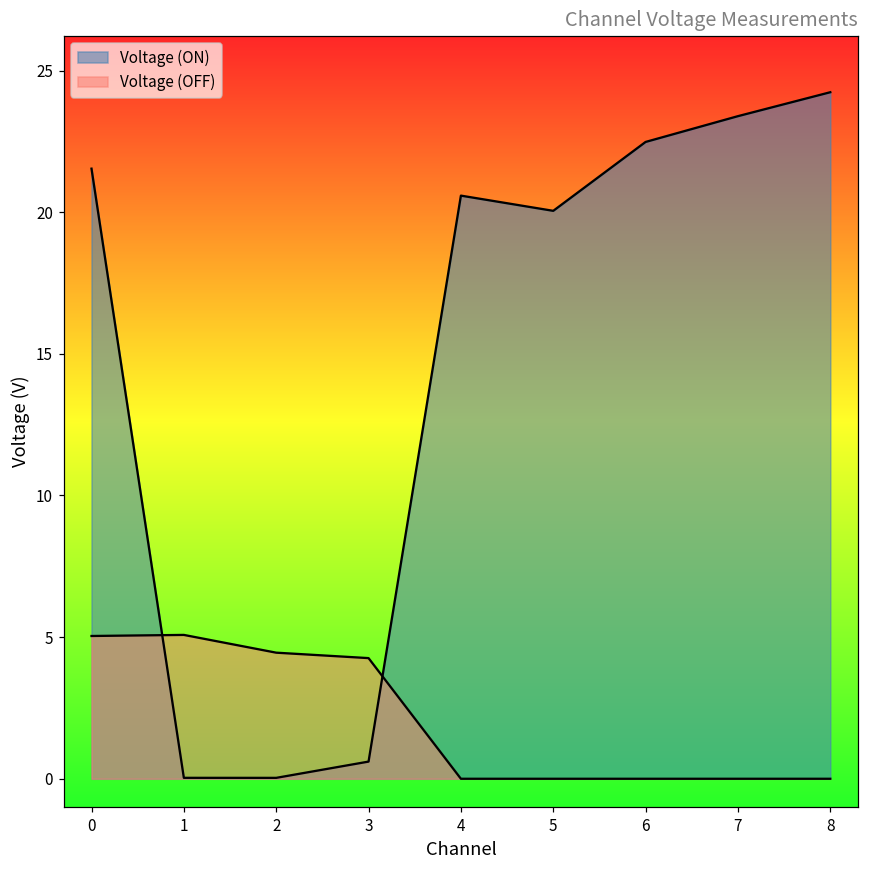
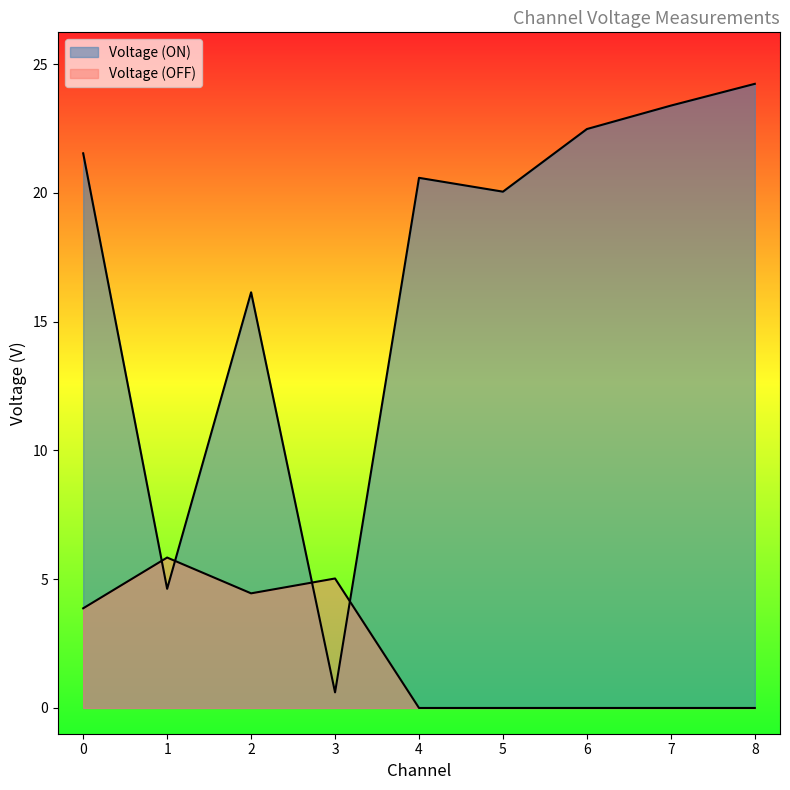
  {
    "Voltage (ON)": {
      "0": 21.5,
-     "1": 0.0,
-     "2": 0.0,
+     "1": 4.6,
+     "2": 16.1,
      "3": 0.6,
      "4": 20.6,
      "5": 20.0,
      "6": 22.5,
      "7": 23.4,
      "8": 24.2
    },
    "Voltage (OFF)": {
-     "0": 5.0,
-     "1": 5.1,
+     "0": 3.9,
+     "1": 5.8,
      "2": 4.5,
-     "3": 4.3,
+     "3": 5.0,
      "4": 0.0,
      "5": 0.0,
      "6": 0.0,
      "7": 0.0,
      "8": 0.0
    }
  }
